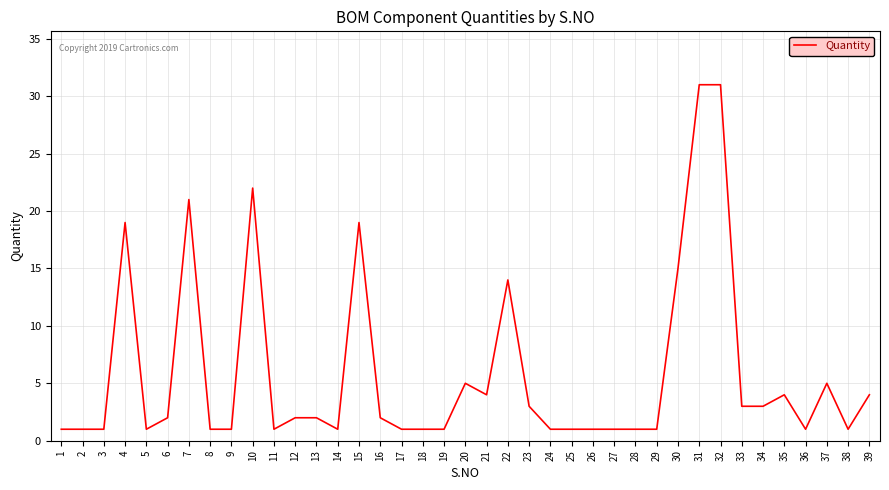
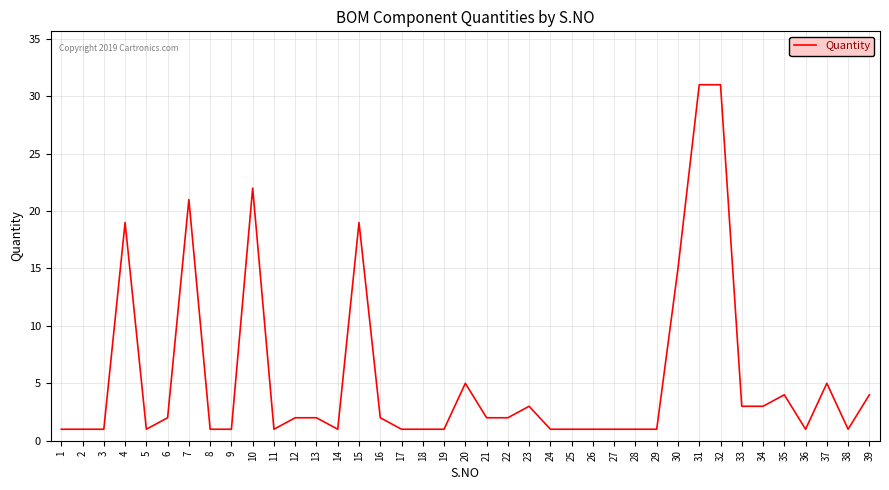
  {
    "1": 1,
    "2": 1,
    "3": 1,
    "4": 19,
    "5": 1,
    "6": 2,
    "7": 21,
    "8": 1,
    "9": 1,
    "10": 22,
    "11": 1,
    "12": 2,
    "13": 2,
    "14": 1,
    "15": 19,
    "16": 2,
    "17": 1,
    "18": 1,
    "19": 1,
    "20": 5,
-   "21": 4,
-   "22": 14,
+   "21": 2,
+   "22": 2,
    "23": 3,
    "24": 1,
    "25": 1,
    "26": 1,
    "27": 1,
    "28": 1,
    "29": 1,
    "30": 15,
    "31": 31,
    "32": 31,
    "33": 3,
    "34": 3,
    "35": 4,
    "36": 1,
    "37": 5,
    "38": 1,
    "39": 4
  }
